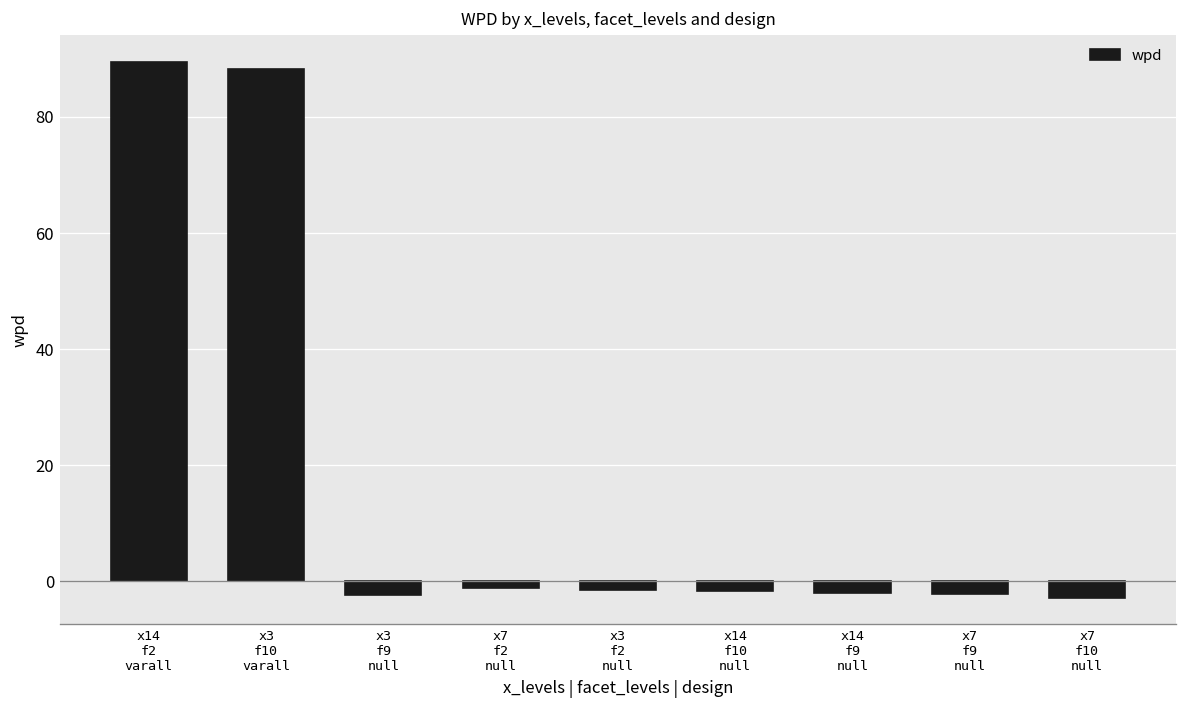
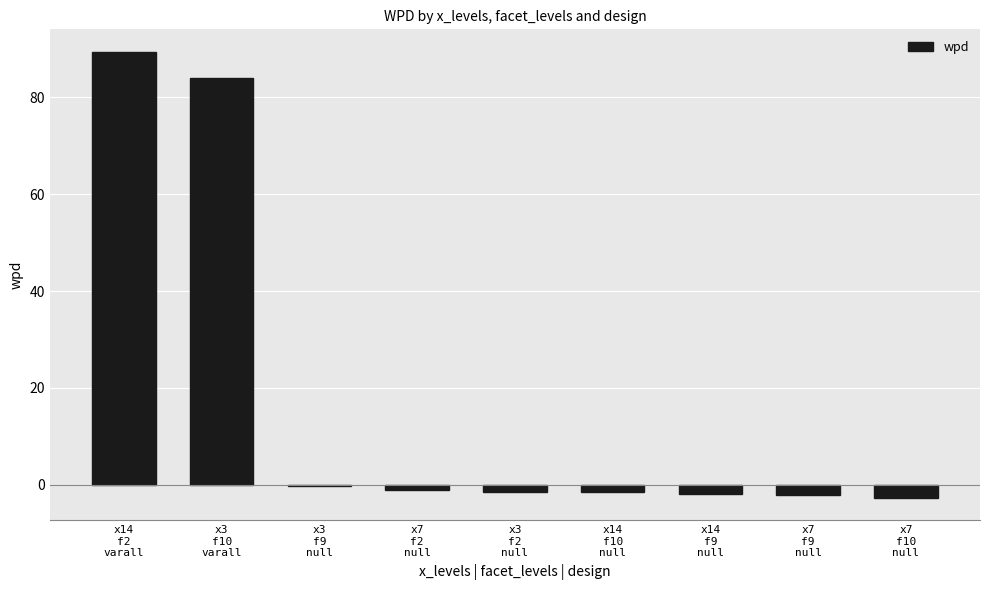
  {
    "x14 f2 varall": 89,
-   "x3 f10 varall": 88,
-   "x3 f9 null": -2,
+   "x3 f10 varall": 84,
+   "x3 f9 null": 0,
    "x7 f2 null": -1,
    "x3 f2 null": -1,
    "x14 f10 null": -2,
    "x14 f9 null": -2,
    "x7 f9 null": -2,
    "x7 f10 null": -3
  }
